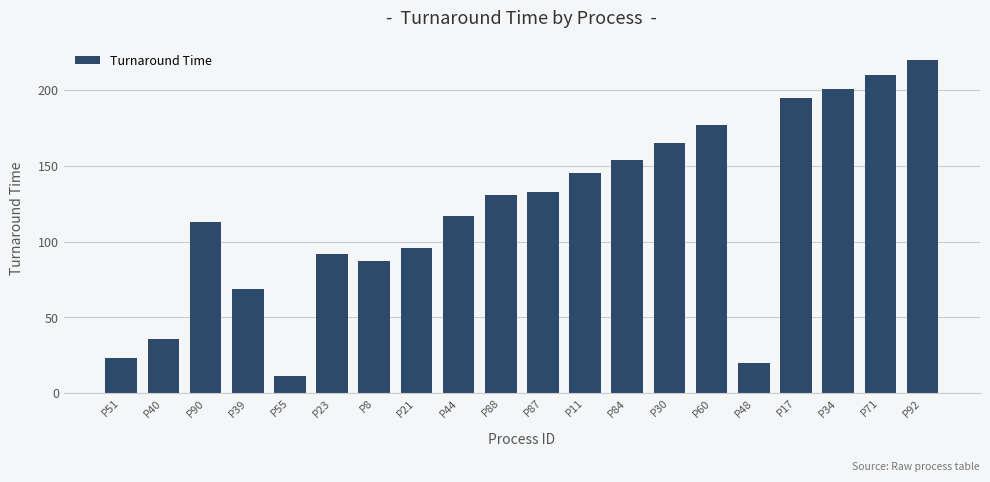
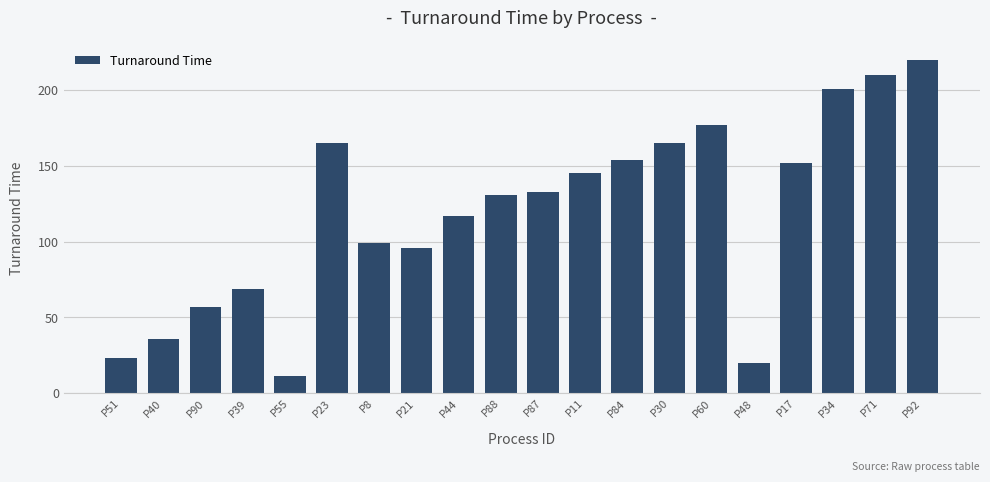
  {
    "P51": 23,
    "P40": 36,
-   "P90": 113,
+   "P90": 57,
    "P39": 69,
    "P55": 11,
-   "P23": 92,
-   "P8": 87,
+   "P23": 165,
+   "P8": 99,
    "P21": 96,
    "P44": 117,
    "P88": 131,
    "P87": 133,
    "P11": 145,
    "P84": 154,
    "P30": 165,
    "P60": 177,
    "P48": 20,
-   "P17": 195,
+   "P17": 152,
    "P34": 201,
    "P71": 210,
    "P92": 220
  }
